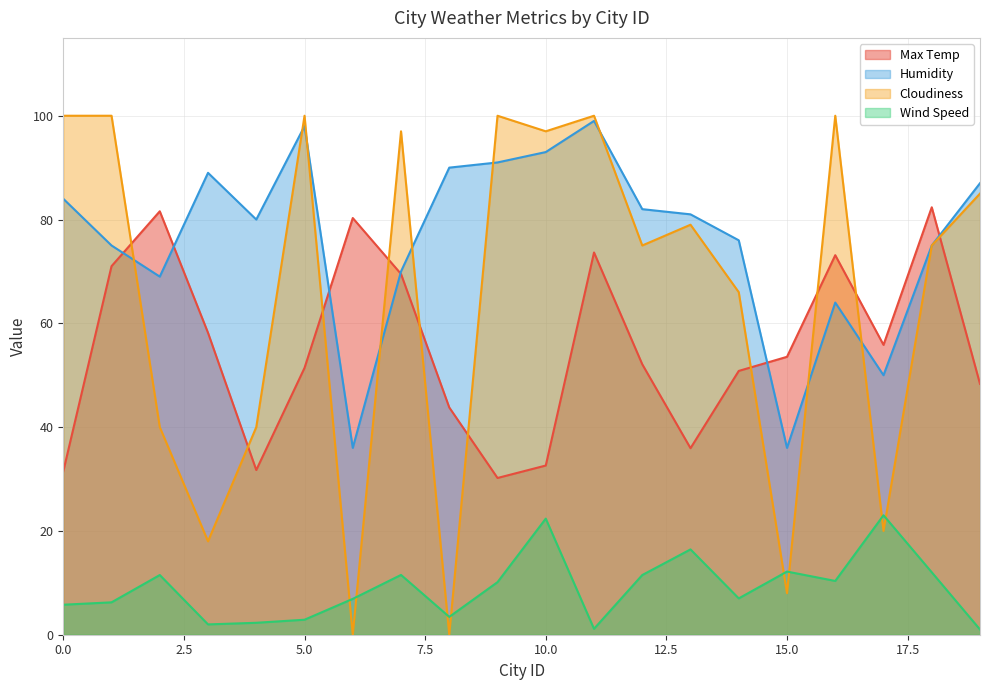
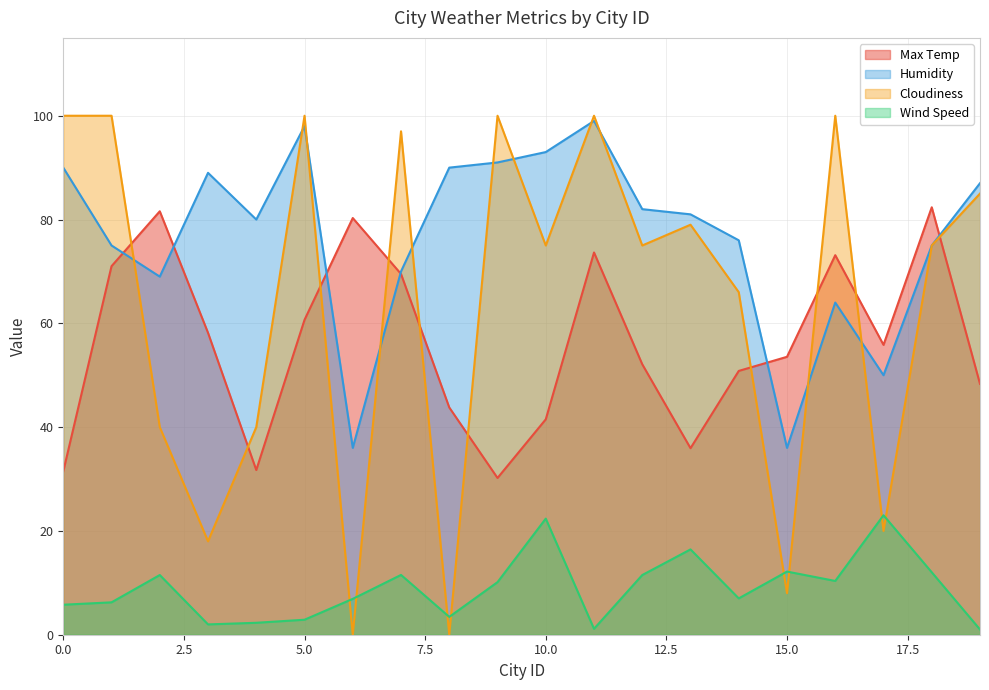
  {
    "Max Temp": {
      "0.0": 31,
-     "5.0": 51,
-     "10.0": 33,
+     "5.0": 61,
+     "10.0": 42,
      "15.0": 54
    },
    "Humidity": {
-     "0.0": 84,
+     "0.0": 90,
      "5.0": 98,
      "10.0": 93,
      "15.0": 36
    },
    "Cloudiness": {
      "0.0": 100,
      "5.0": 100,
-     "10.0": 97,
+     "10.0": 75,
      "15.0": 8
    },
    "Wind Speed": {
      "0.0": 6,
      "5.0": 3,
      "10.0": 22,
      "15.0": 12
    }
  }
